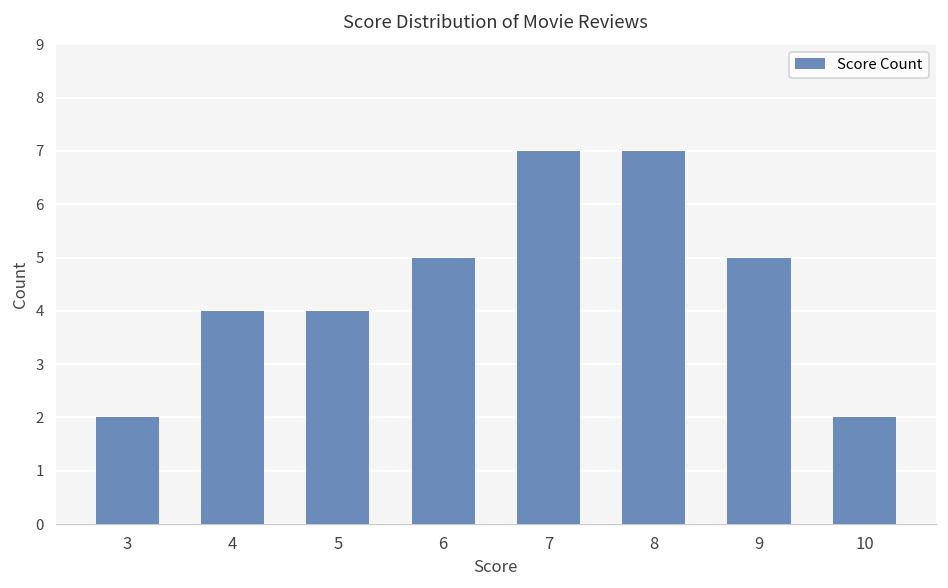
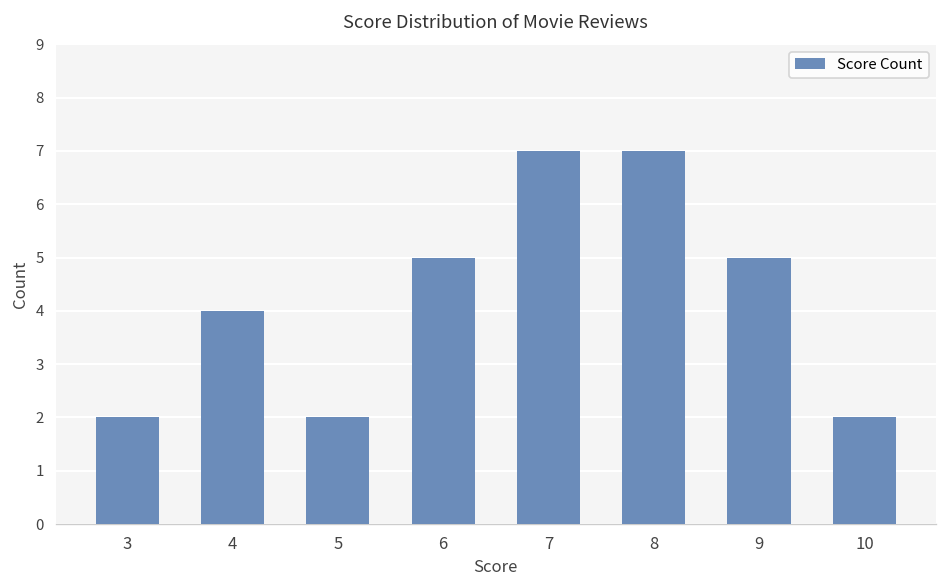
  {
    "3": 2,
    "4": 4,
-   "5": 4,
+   "5": 2,
    "6": 5,
    "7": 7,
    "8": 7,
    "9": 5,
    "10": 2
  }
